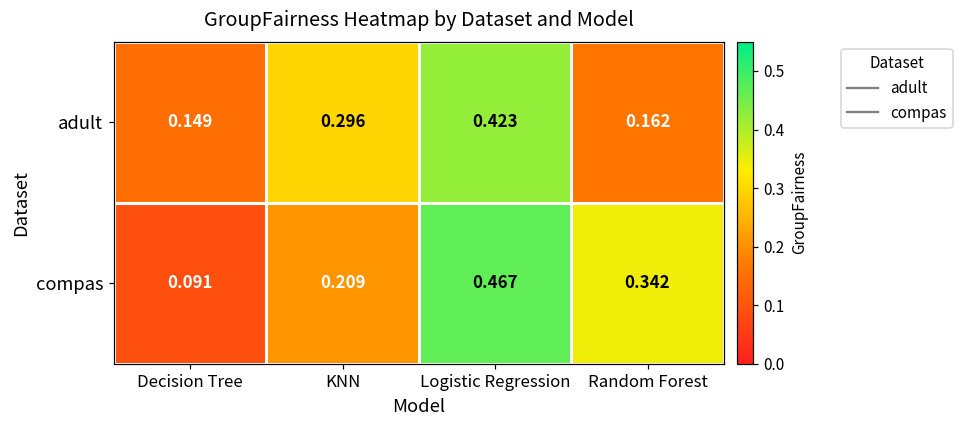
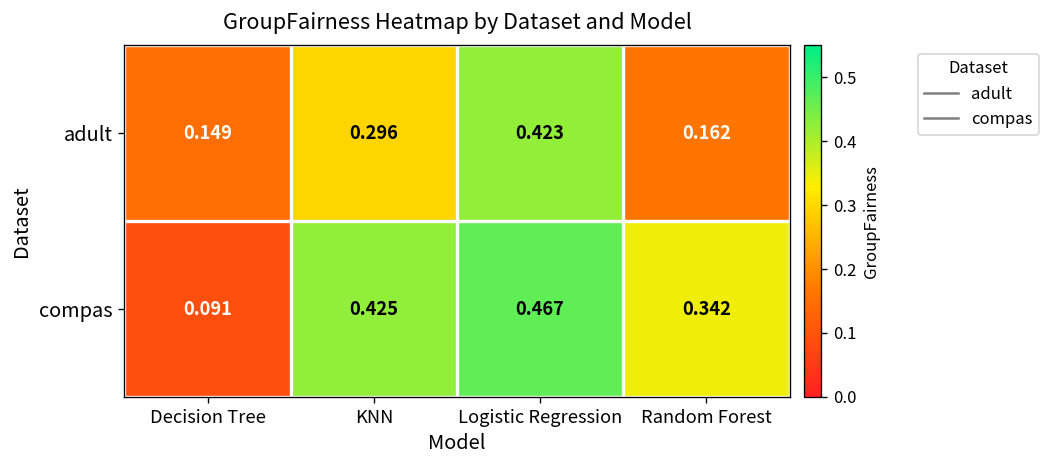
  {
    "adult": {
      "Decision Tree": 0.149,
      "KNN": 0.296,
      "Logistic Regression": 0.423,
      "Random Forest": 0.162
    },
    "compas": {
      "Decision Tree": 0.091,
-     "KNN": 0.209,
+     "KNN": 0.425,
      "Logistic Regression": 0.467,
      "Random Forest": 0.342
    }
  }
